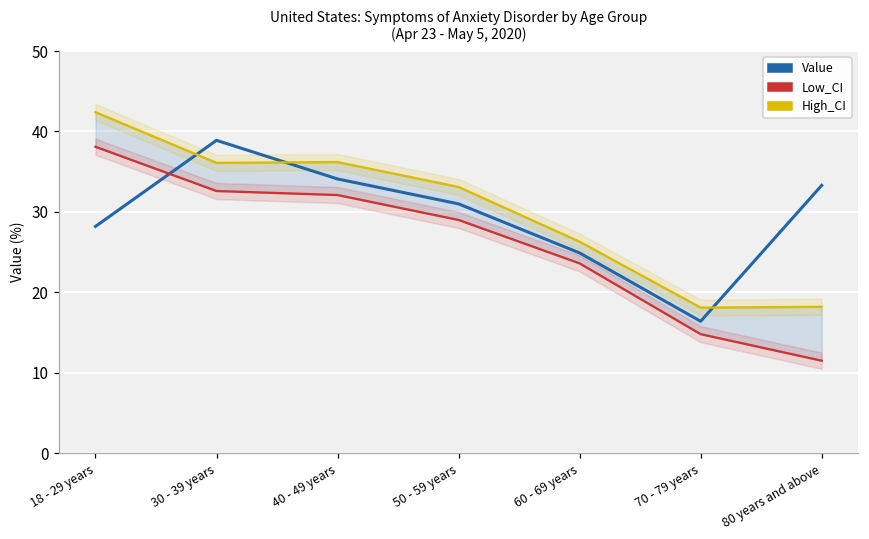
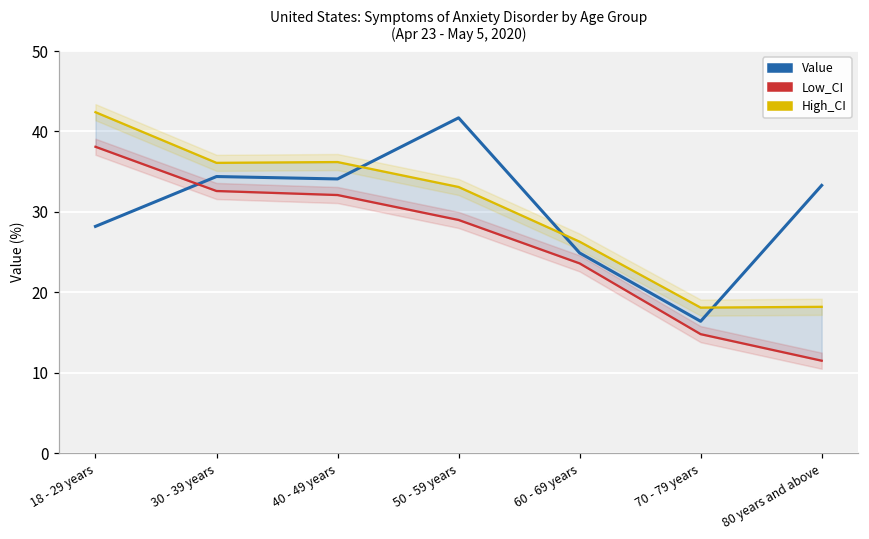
  {
    "Value": {
      "18 - 29 years": 28,
-     "30 - 39 years": 39,
+     "30 - 39 years": 34,
      "40 - 49 years": 34,
-     "50 - 59 years": 31,
+     "50 - 59 years": 42,
      "70 - 79 years": 16,
      "80 years and above": 33
    }
  }
